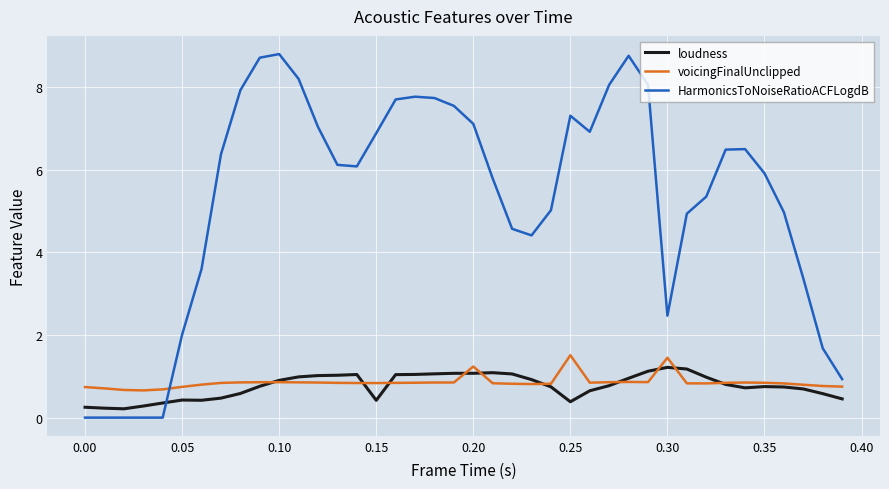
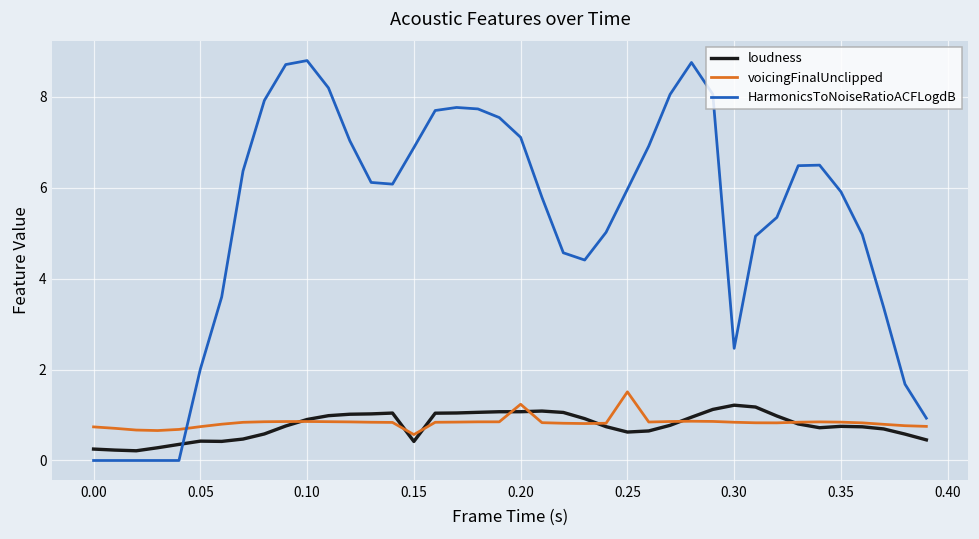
  {
    "loudness": {
      "0.00": 0.3,
      "0.05": 0.4,
      "0.15": 0.4,
      "0.20": 1.1,
-     "0.25": 0.4,
+     "0.25": 0.6,
      "0.30": 1.2,
      "0.35": 0.8
    },
    "voicingFinalUnclipped": {
      "0.00": 0.7,
      "0.05": 0.7,
-     "0.15": 0.8,
+     "0.15": 0.6,
      "0.20": 1.2,
      "0.25": 1.5,
-     "0.30": 1.4,
+     "0.30": 0.8,
      "0.35": 0.8
    },
    "HarmonicsToNoiseRatioACFLogdB": {
      "0.00": 0.0,
      "0.05": 2.0,
      "0.10": 8.8,
      "0.15": 6.9,
      "0.20": 7.1,
-     "0.25": 7.3,
+     "0.25": 6.0,
      "0.30": 2.5,
      "0.35": 5.9
    }
  }
